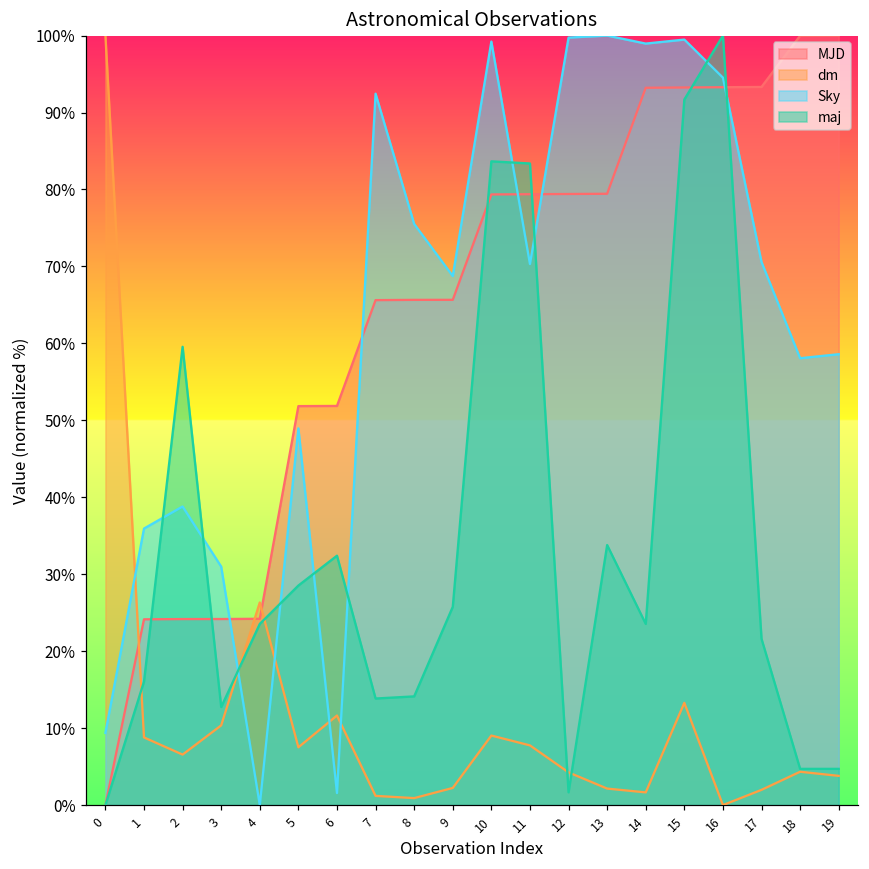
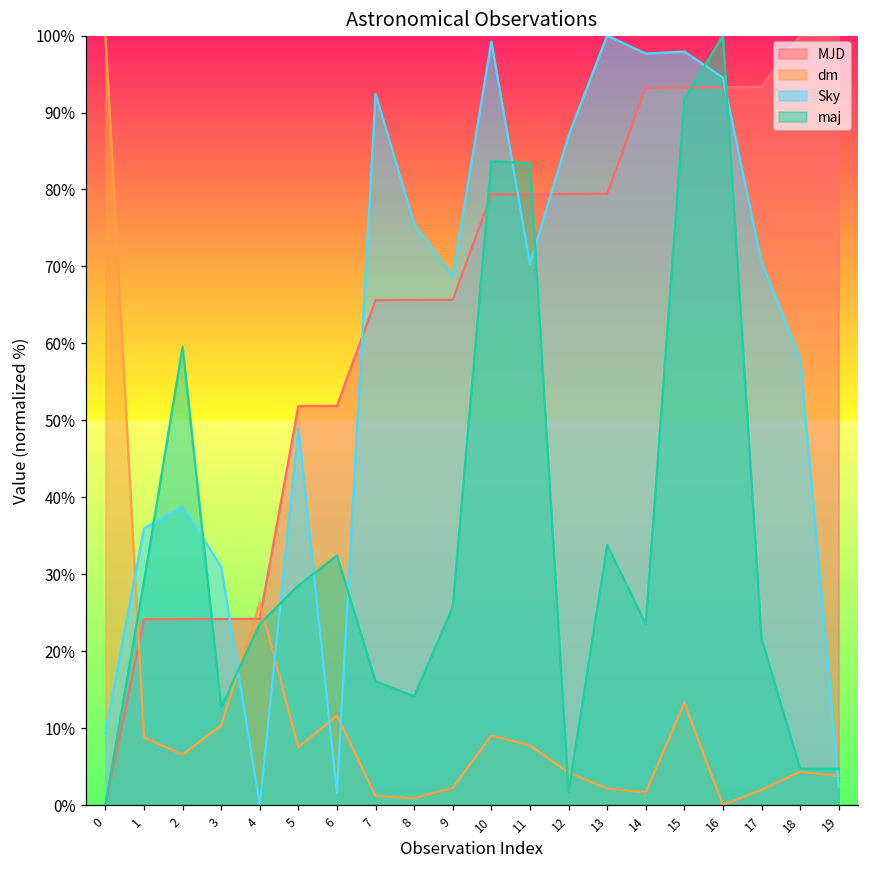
  {
    "Sky": {
      "0": "9%",
      "1": "36%",
      "2": "39%",
      "3": "31%",
      "4": "0%",
      "5": "49%",
      "6": "2%",
      "7": "92%",
      "8": "76%",
      "9": "69%",
      "10": "99%",
      "11": "70%",
-     "12": "100%",
+     "12": "87%",
      "13": "100%",
-     "14": "99%",
-     "15": "99%",
+     "14": "98%",
+     "15": "98%",
      "16": "95%",
      "17": "71%",
      "18": "58%",
-     "19": "59%"
+     "19": "2%"
    },
    "maj": {
-     "1": "16%",
+     "1": "29%",
      "2": "60%",
      "3": "13%",
      "4": "24%",
      "5": "29%",
      "6": "32%",
-     "7": "14%",
+     "7": "16%",
      "8": "14%",
      "9": "26%",
      "10": "84%",
      "11": "83%",
      "12": "2%",
      "13": "34%",
      "14": "24%",
      "15": "92%",
      "16": "100%",
      "17": "22%",
      "18": "5%",
      "19": "5%"
    }
  }
